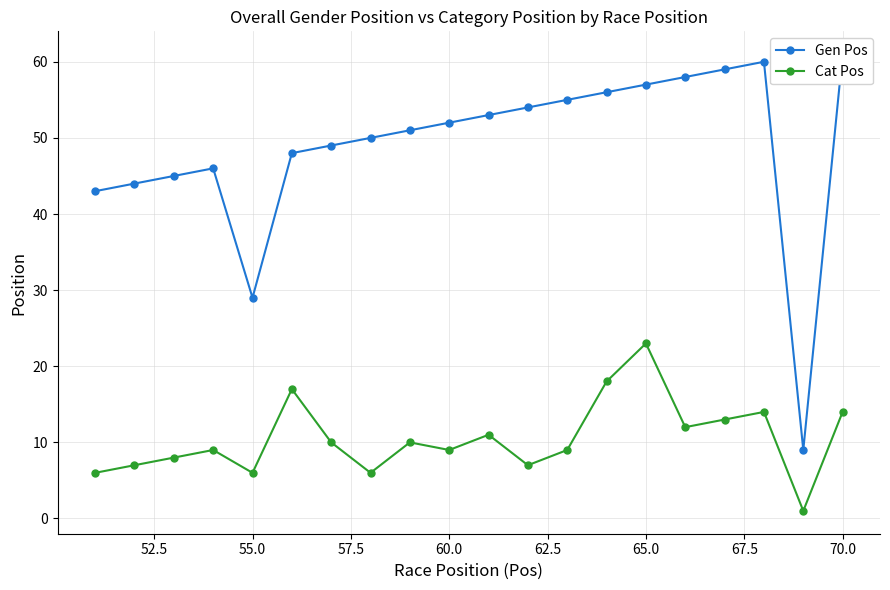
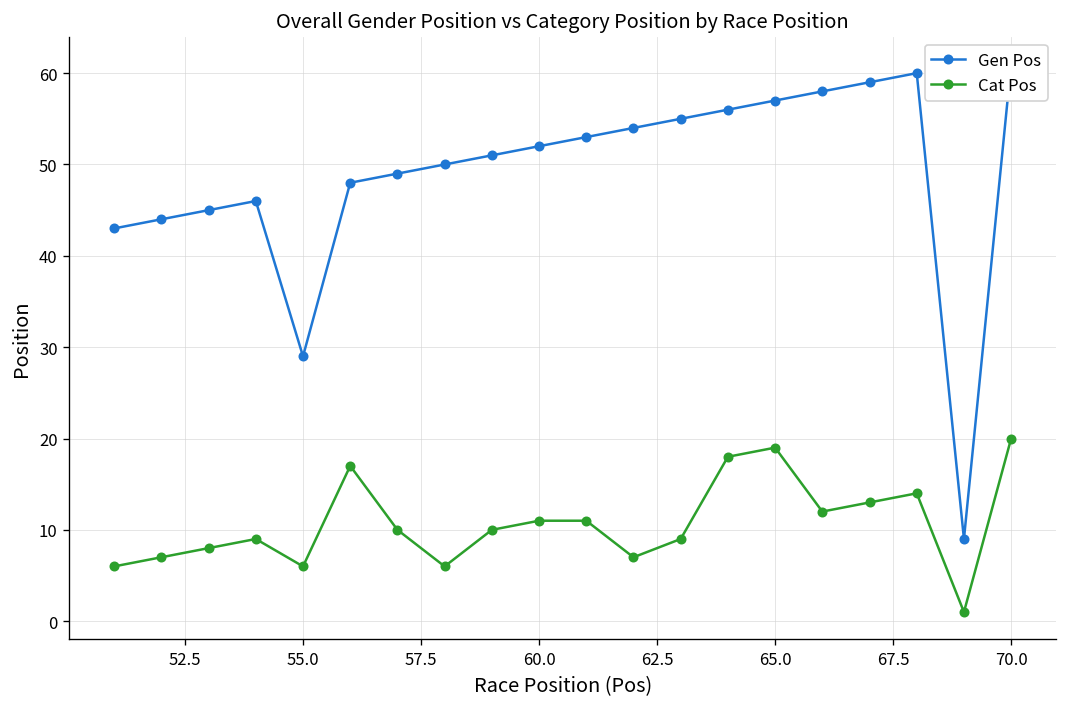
  {
    "Gen Pos": {
      "55.0": 29,
      "60.0": 52,
      "65.0": 57
    },
    "Cat Pos": {
      "55.0": 6,
-     "60.0": 9,
-     "65.0": 23,
-     "70.0": 14
+     "60.0": 11,
+     "65.0": 19,
+     "70.0": 20
    }
  }
